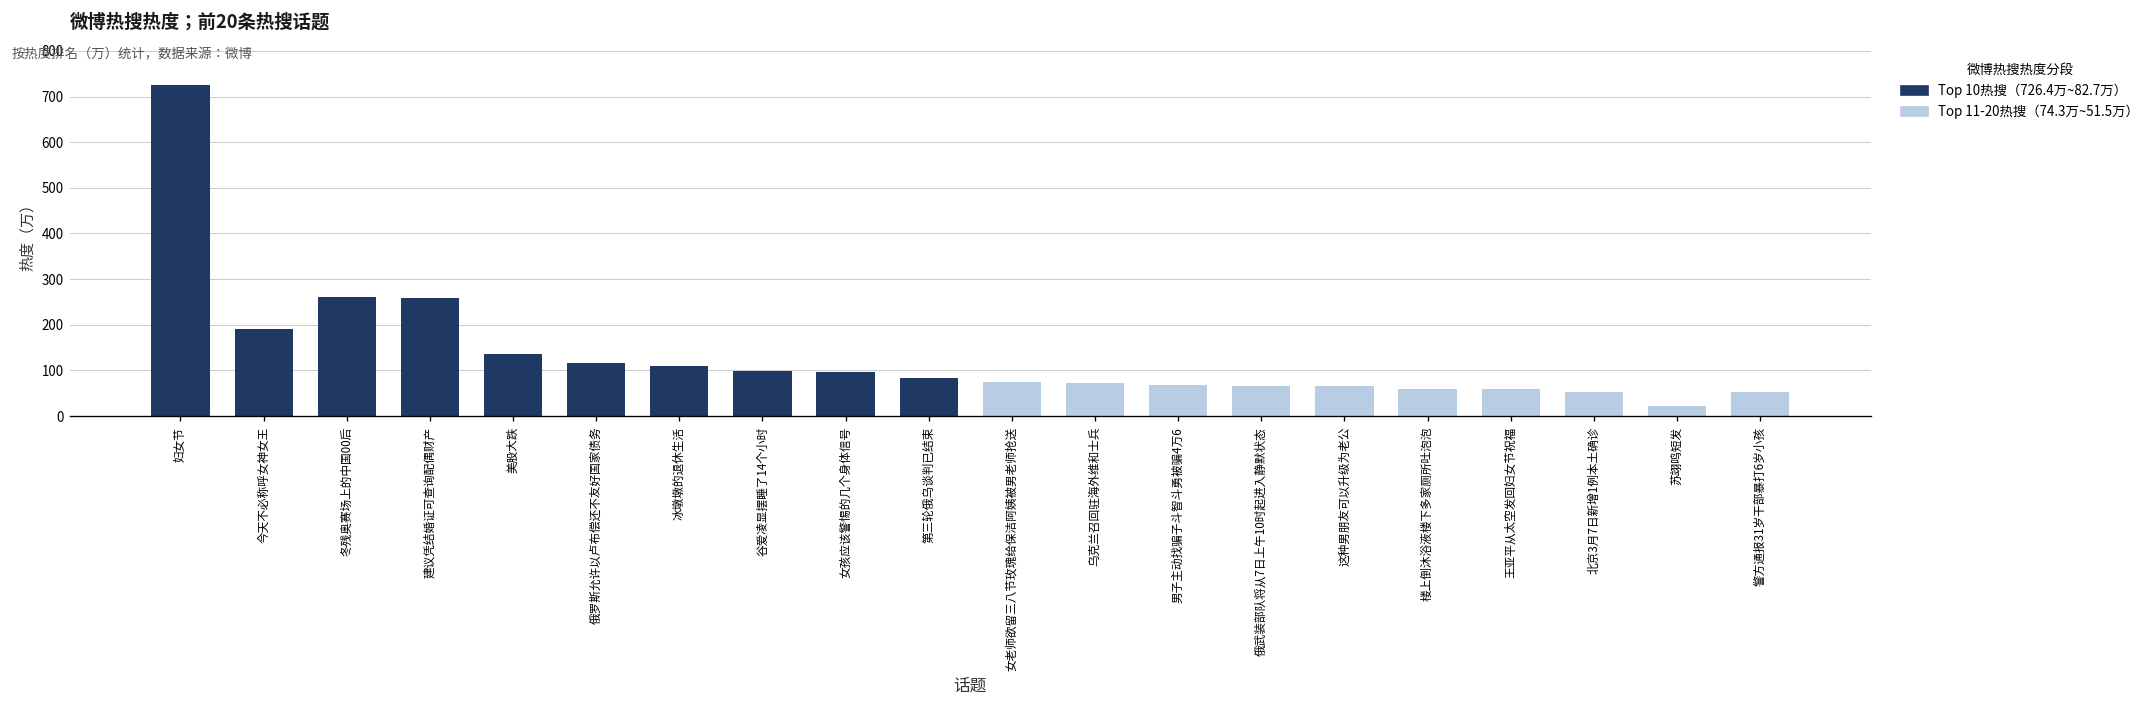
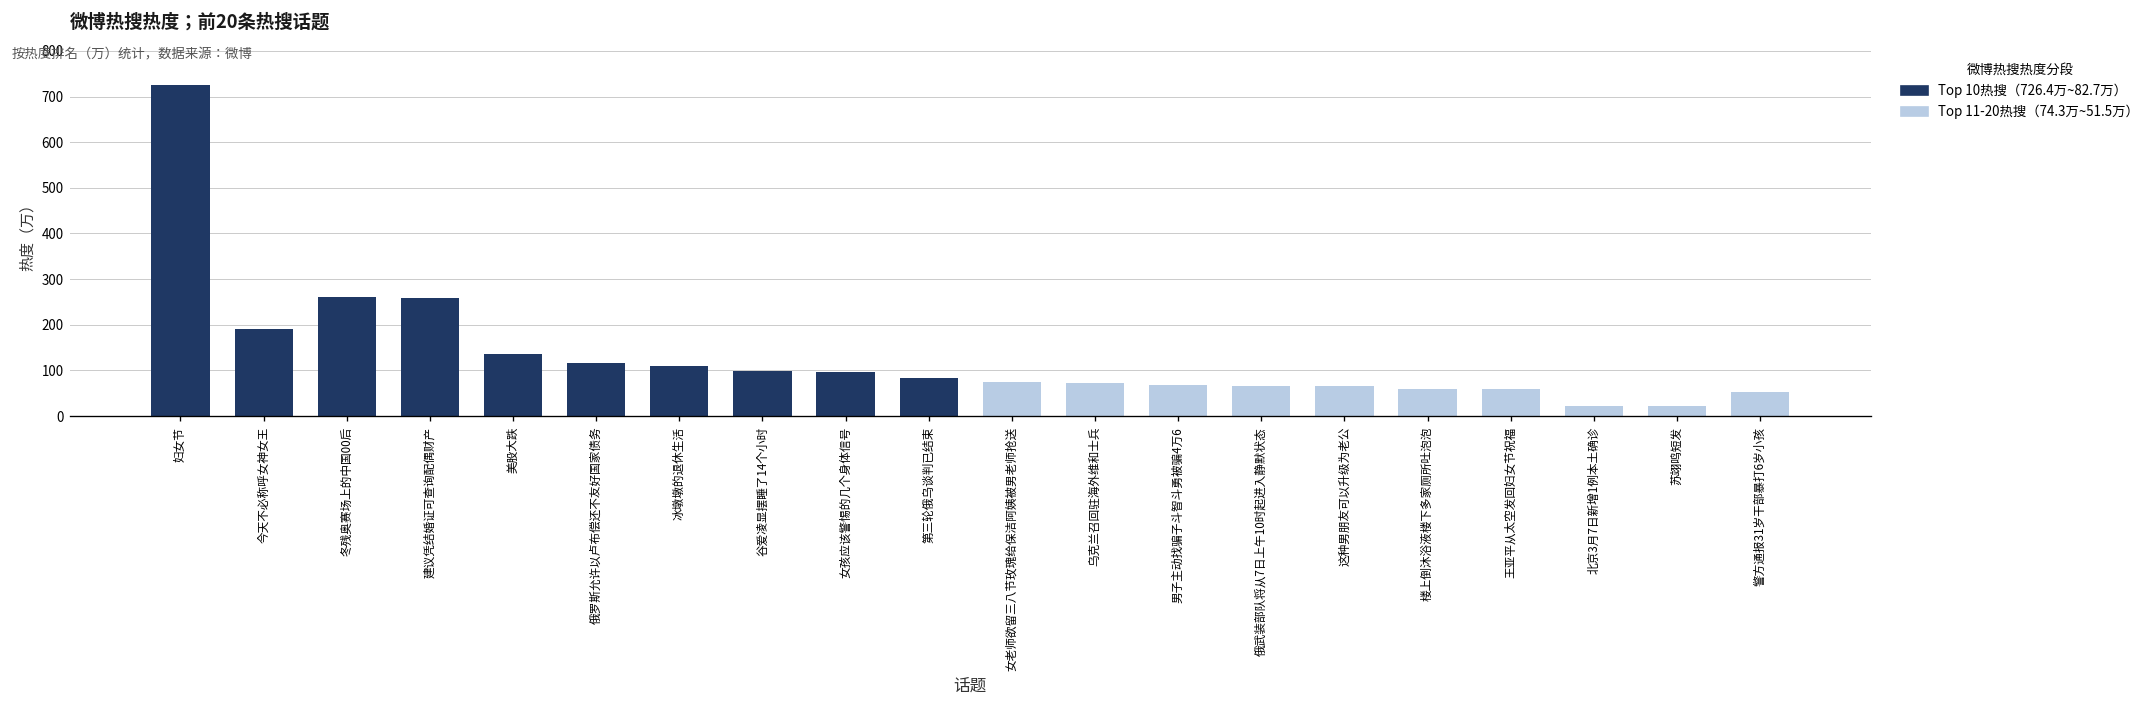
  {
    "Top 10热搜（726.4万~82.7万）": {
      "妇女节": 730,
      "今天不必称呼女神女王": 190,
      "冬残奥赛场上的中国00后": 260,
      "建议凭结婚证可查询配偶财产": 260,
      "美股大跌": 140,
      "俄罗斯允许以卢布偿还不友好国家债务": 120,
      "冰墩墩的退休生活": 110,
      "谷爱凌显摆睡了14个小时": 100,
      "女孩应该警惕的几个身体信号": 100,
      "第三轮俄乌谈判已结束": 80
    },
    "Top 11-20热搜（74.3万~51.5万）": {
      "女老师欲留三八节玫瑰给保洁阿姨被男老师抢送": 70,
      "乌克兰召回驻海外维和士兵": 70,
      "男子主动找骗子斗智斗勇被骗4万6": 70,
      "俄武装部队将从7日上午10时起进入静默状态": 70,
      "这种男朋友可以升级为老公": 60,
      "楼上倒沐浴液楼下多家厕所吐泡泡": 60,
      "王亚平从太空发回妇女节祝福": 60,
-     "北京3月7日新增1例本土确诊": 50,
+     "北京3月7日新增1例本土确诊": 20,
      "苏翊鸣短发": 20,
      "警方通报31岁干部暴打6岁小孩": 50
    }
  }
